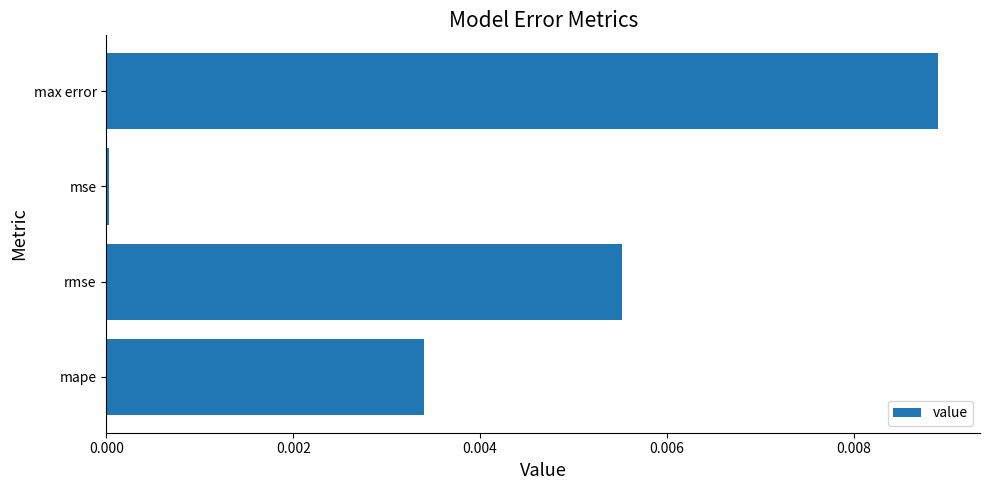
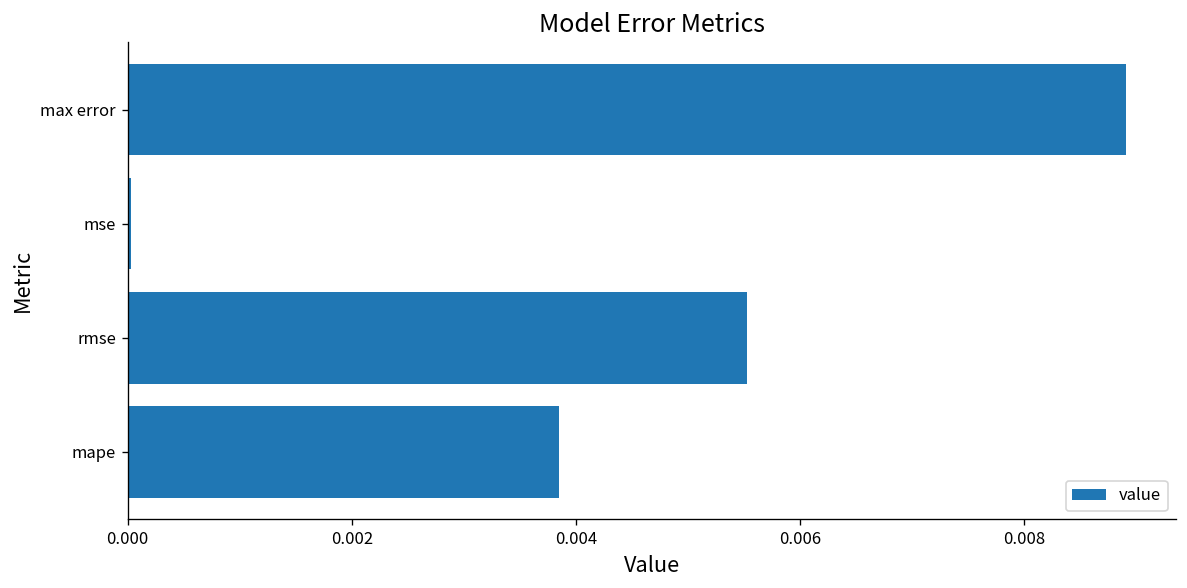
  {
    "max error": 0.0089,
    "rmse": 0.0055,
-   "mape": 0.0034
+   "mape": 0.0038
  }
